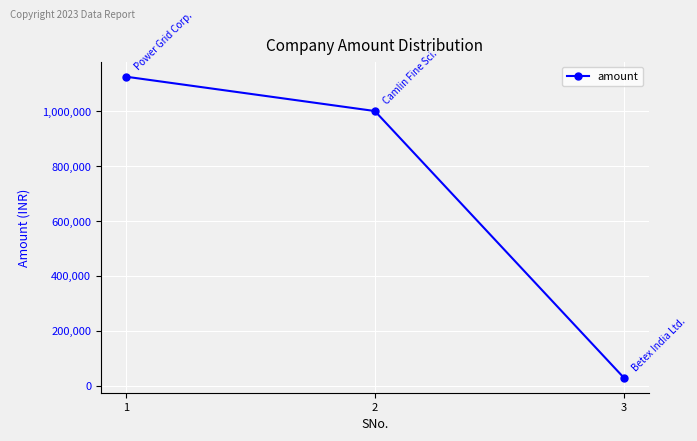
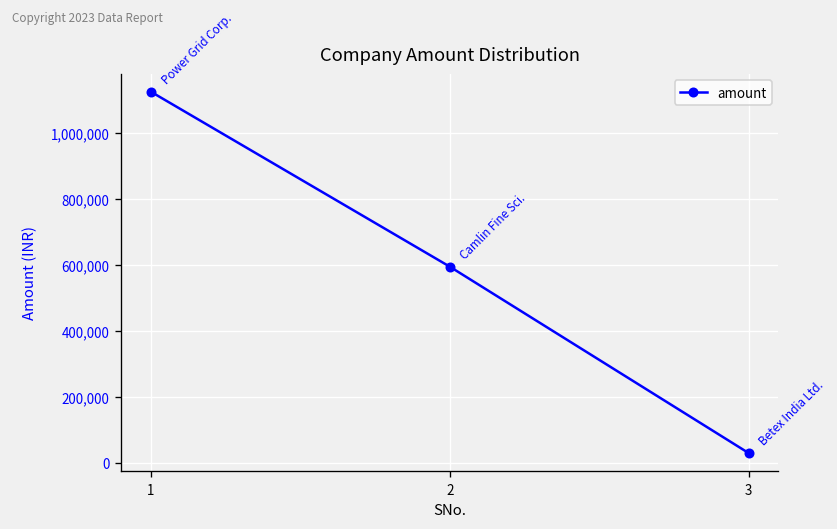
  {
    "1": "1,130,000",
-   "2": "1,000,000",
+   "2": "590,000",
    "3": "30,000"
  }
